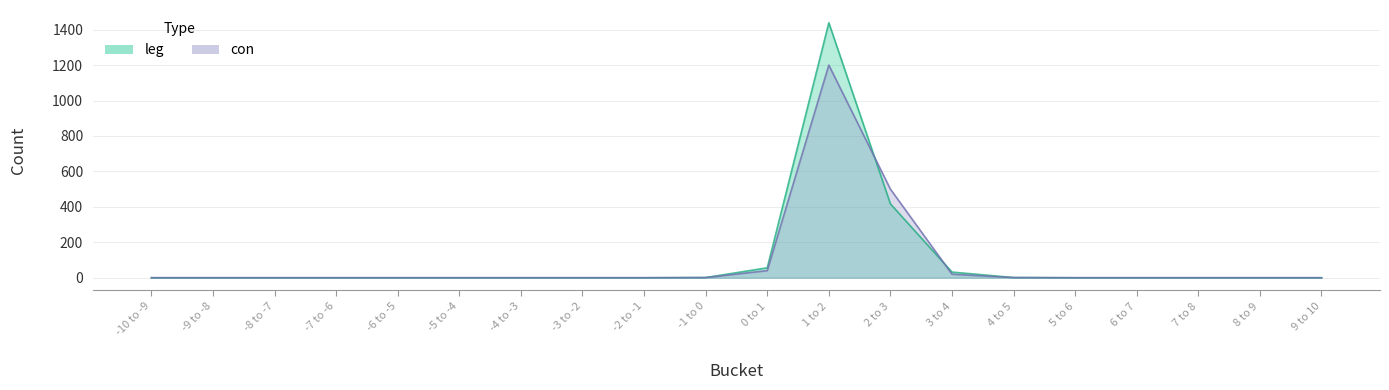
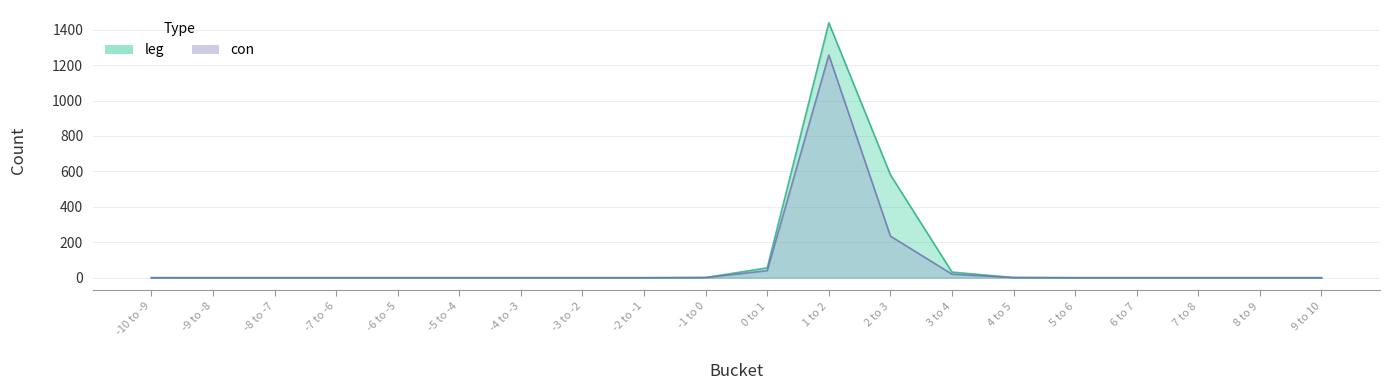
  {
    "leg": {
      "0 to 1": 60,
      "1 to 2": 1440,
-     "2 to 3": 420
+     "2 to 3": 580
    },
    "con": {
      "0 to 1": 40,
-     "1 to 2": 1200,
-     "2 to 3": 500
+     "1 to 2": 1260,
+     "2 to 3": 240
    }
  }
